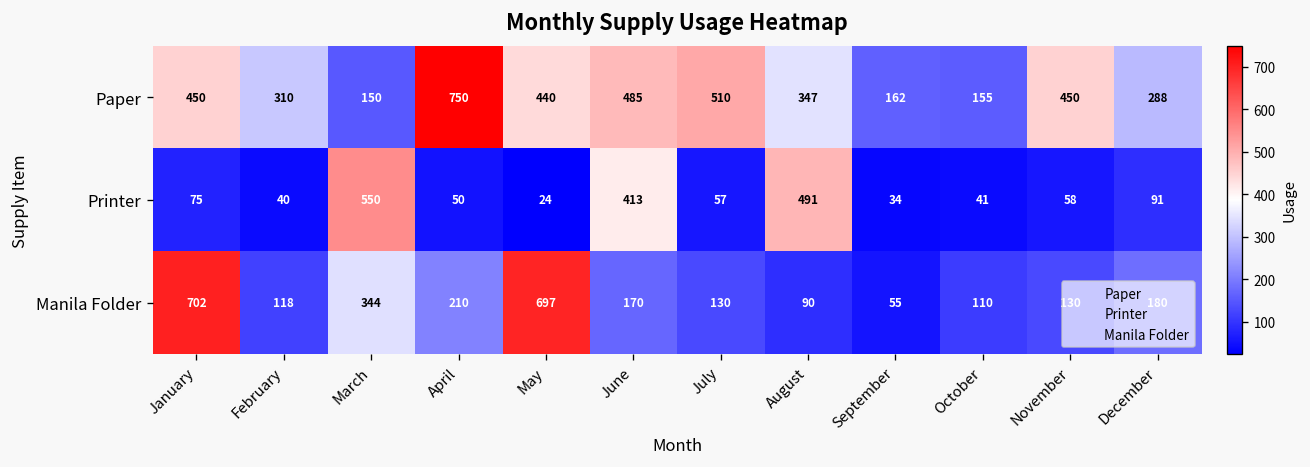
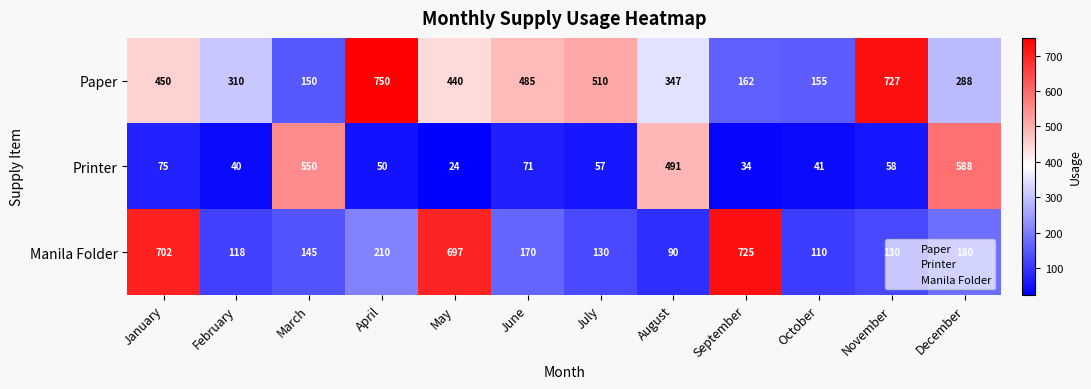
  {
    "Paper": {
      "January": 450,
      "February": 310,
      "March": 150,
      "April": 750,
      "May": 440,
      "June": 485,
      "July": 510,
      "August": 347,
      "September": 162,
      "October": 155,
-     "November": 450,
+     "November": 727,
      "December": 288
    },
    "Printer": {
      "January": 75,
      "February": 40,
      "March": 550,
      "April": 50,
      "May": 24,
-     "June": 413,
+     "June": 71,
      "July": 57,
      "August": 491,
      "September": 34,
      "October": 41,
      "November": 58,
-     "December": 91
+     "December": 588
    },
    "Manila Folder": {
      "January": 702,
      "February": 118,
-     "March": 344,
+     "March": 145,
      "April": 210,
      "May": 697,
      "June": 170,
      "July": 130,
      "August": 90,
-     "September": 55,
+     "September": 725,
      "October": 110
    }
  }
